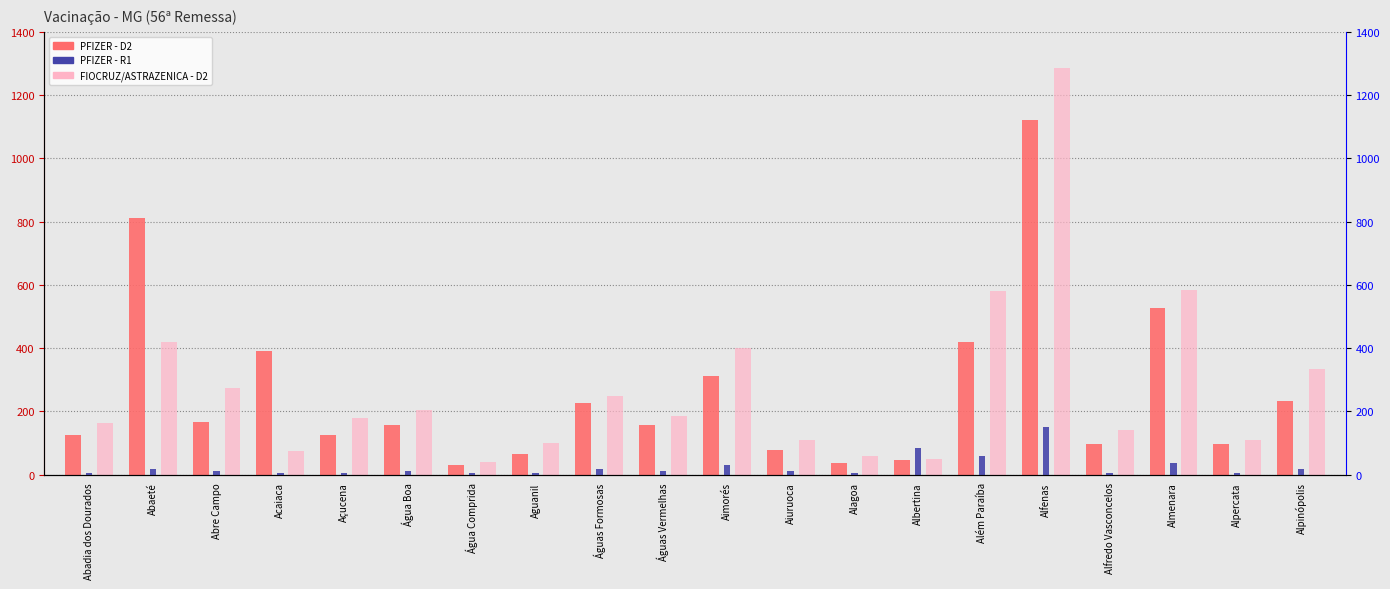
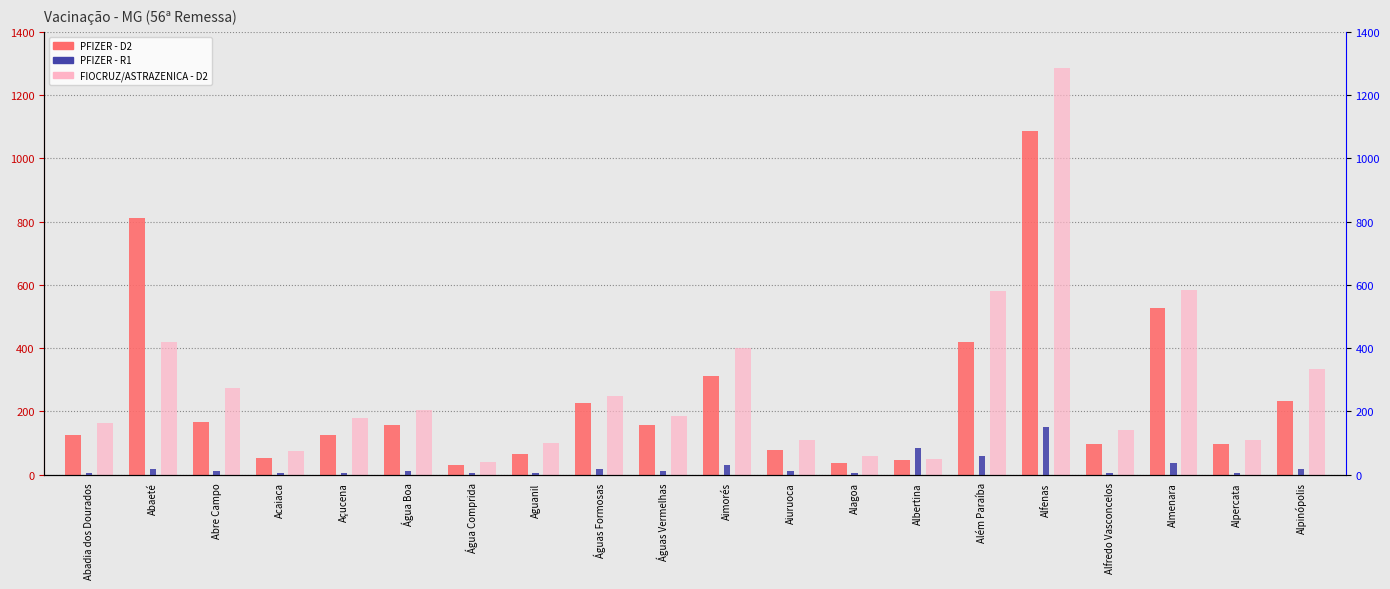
  {
    "PFIZER - D2": {
      "Abadia dos Dourados": 130,
      "Abaeté": 810,
      "Abre Campo": 170,
-     "Acaiaca": 390,
+     "Acaiaca": 50,
      "Açucena": 130,
      "Água Boa": 160,
      "Água Comprida": 30,
      "Aguanil": 70,
      "Águas Formosas": 230,
      "Águas Vermelhas": 160,
      "Aimorés": 310,
      "Aiuruoca": 80,
      "Alagoa": 40,
      "Albertina": 50,
      "Além Paraíba": 420,
-     "Alfenas": 1120,
+     "Alfenas": 1090,
      "Alfredo Vasconcelos": 100,
      "Almenara": 530,
      "Alpercata": 100,
      "Alpinópolis": 230
    },
    "PFIZER - R1": {
      "Abaeté": 20,
      "Abre Campo": 10,
      "Água Boa": 10,
      "Águas Formosas": 20,
      "Águas Vermelhas": 10,
      "Aimorés": 30,
      "Aiuruoca": 10,
      "Albertina": 90,
      "Além Paraíba": 60,
      "Alfenas": 150,
      "Almenara": 40,
      "Alpinópolis": 20
    },
    "FIOCRUZ/ASTRAZENICA - D2": {
      "Abadia dos Dourados": 170,
      "Abaeté": 420,
      "Abre Campo": 280,
      "Acaiaca": 80,
      "Açucena": 180,
      "Água Boa": 210,
      "Água Comprida": 40,
      "Aguanil": 100,
      "Águas Formosas": 250,
      "Águas Vermelhas": 190,
      "Aimorés": 400,
      "Aiuruoca": 110,
      "Alagoa": 60,
      "Albertina": 50,
      "Além Paraíba": 580,
      "Alfenas": 1290,
      "Alfredo Vasconcelos": 140,
      "Almenara": 590,
      "Alpercata": 110,
      "Alpinópolis": 340
    }
  }
